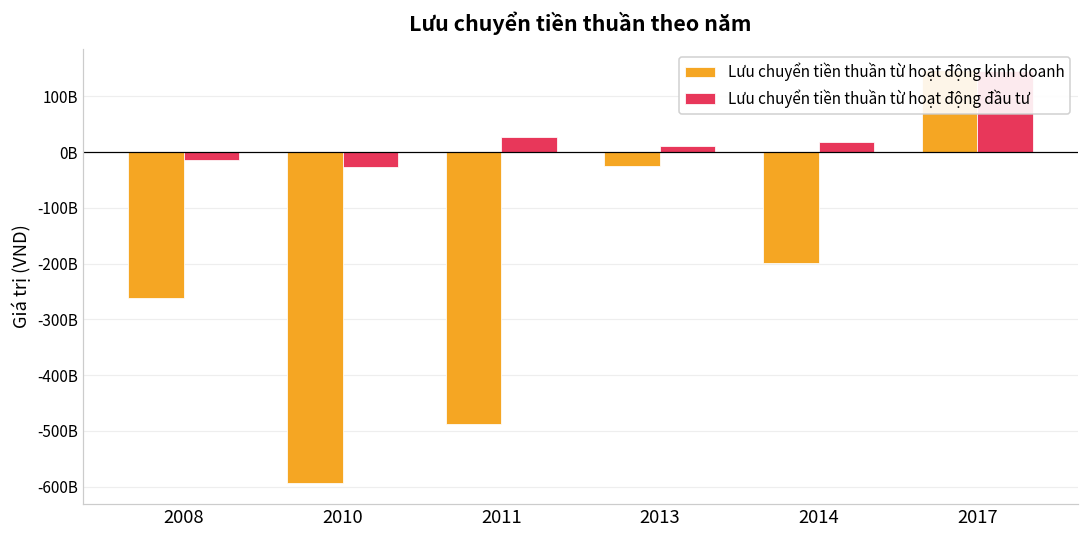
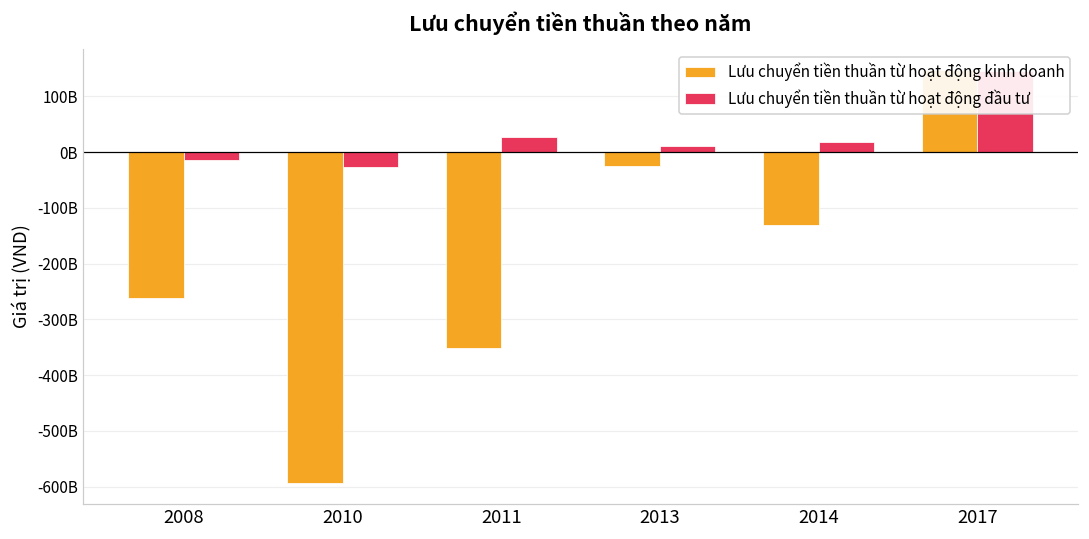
  {
    "Lưu chuyển tiền thuần từ hoạt động kinh doanh": {
      "2008": -260000000000,
      "2010": -590000000000,
-     "2011": -490000000000,
+     "2011": -350000000000,
      "2013": -20000000000,
-     "2014": -200000000000
+     "2014": -130000000000
    },
    "Lưu chuyển tiền thuần từ hoạt động đầu tư": {
      "2008": -10000000000,
      "2010": -30000000000,
      "2011": 30000000000,
      "2013": 10000000000,
      "2014": 20000000000
    }
  }
